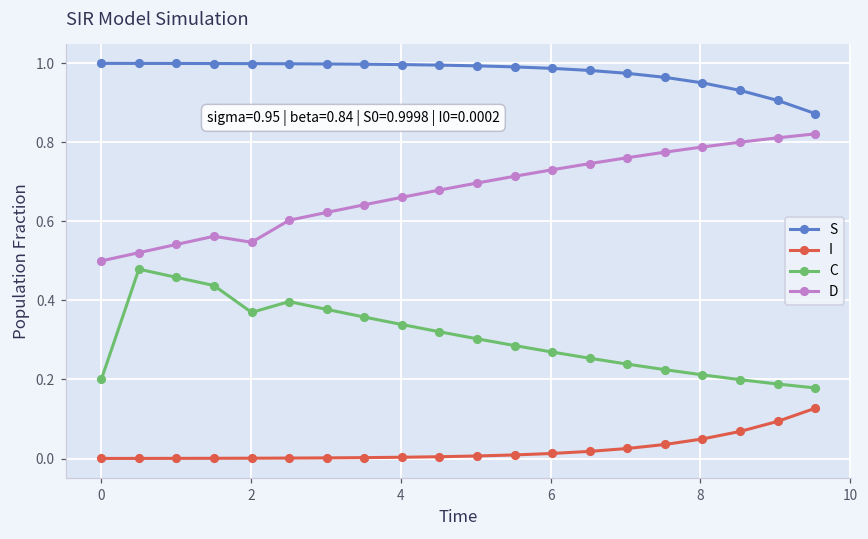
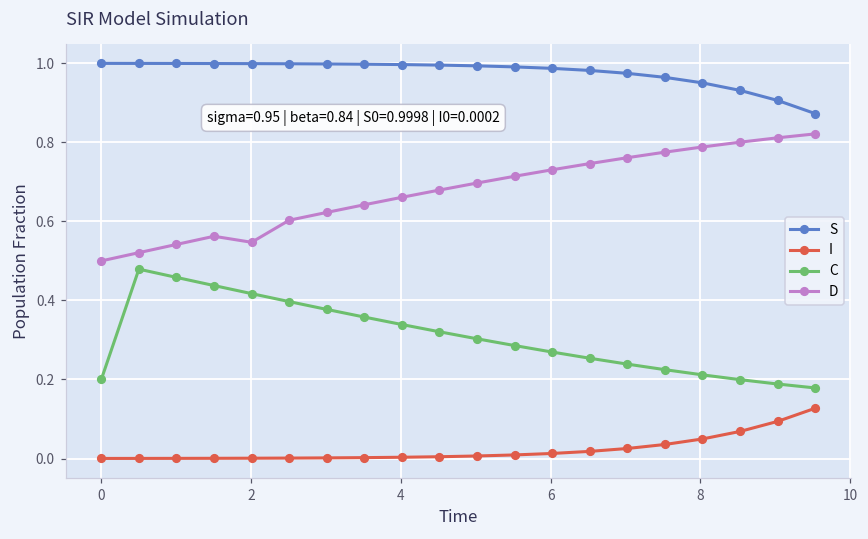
  {
    "S": {
      "0": 1.00,
      "2": 1.00
    },
    "I": {
      "0": 0.00,
      "2": 0.00
    },
    "C": {
      "0": 0.20,
-     "2": 0.37
+     "2": 0.42
    },
    "D": {
      "0": 0.50,
      "2": 0.55
    }
  }
